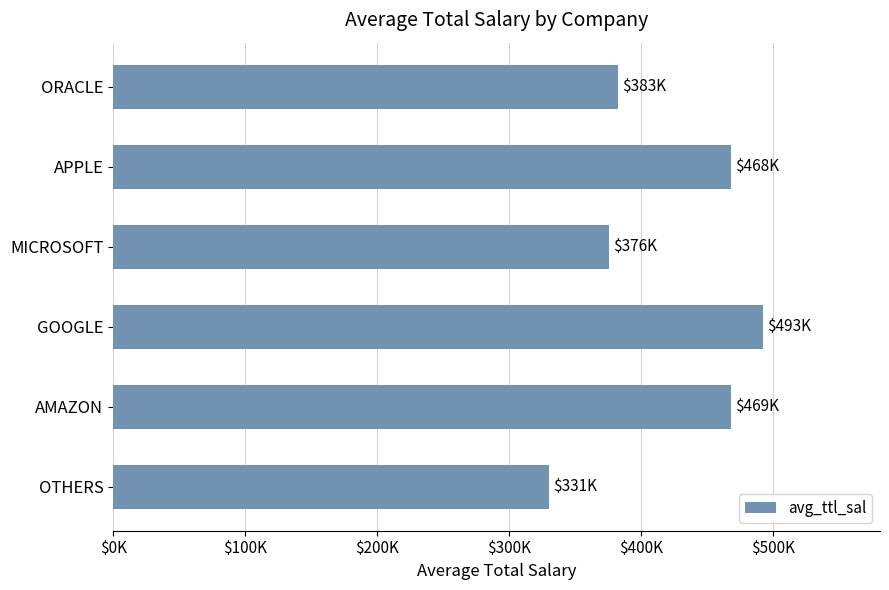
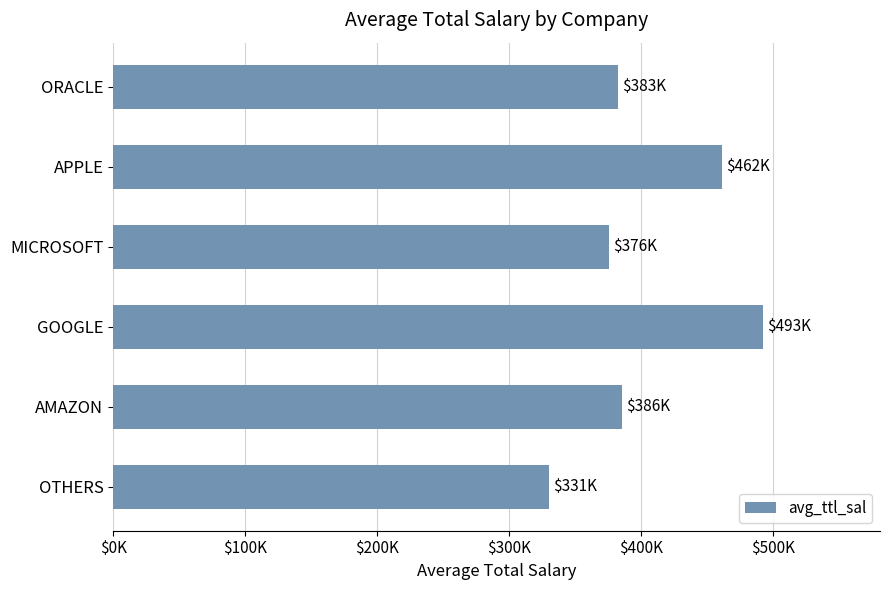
  {
    "ORACLE": "$383K",
-   "APPLE": "$468K",
+   "APPLE": "$462K",
    "MICROSOFT": "$376K",
    "GOOGLE": "$493K",
-   "AMAZON": "$469K",
+   "AMAZON": "$386K",
    "OTHERS": "$331K"
  }
